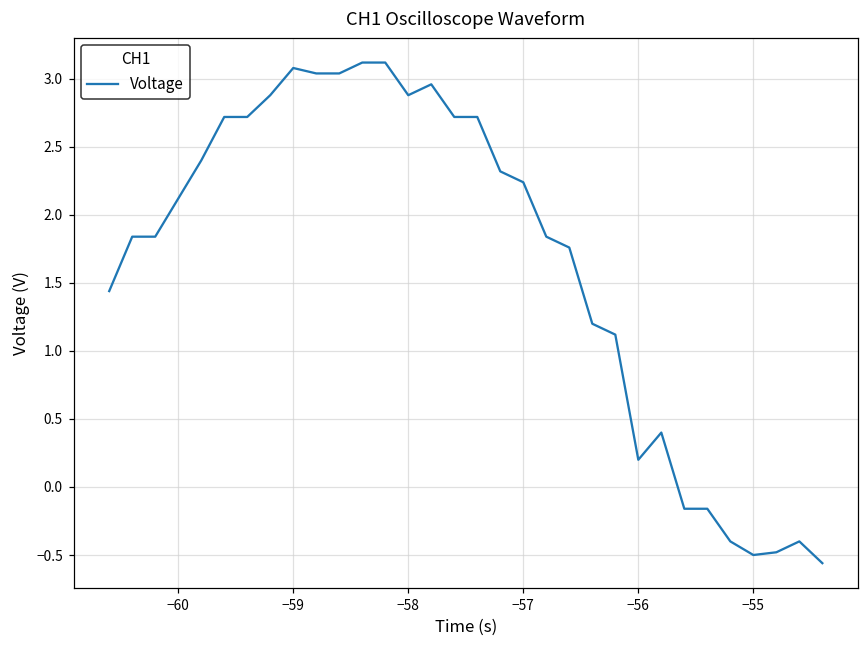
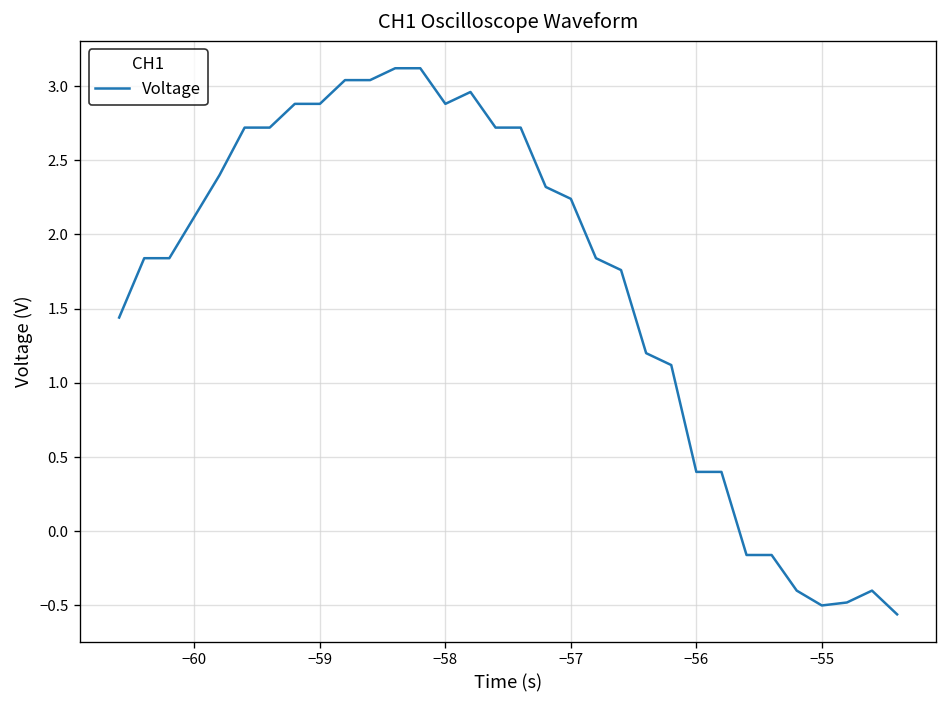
  {
    "−60": 2.12,
-   "−59": 3.08,
+   "−59": 2.88,
    "−58": 2.88,
    "−57": 2.24,
-   "−56": 0.2,
+   "−56": 0.4,
    "−55": -0.50
  }
